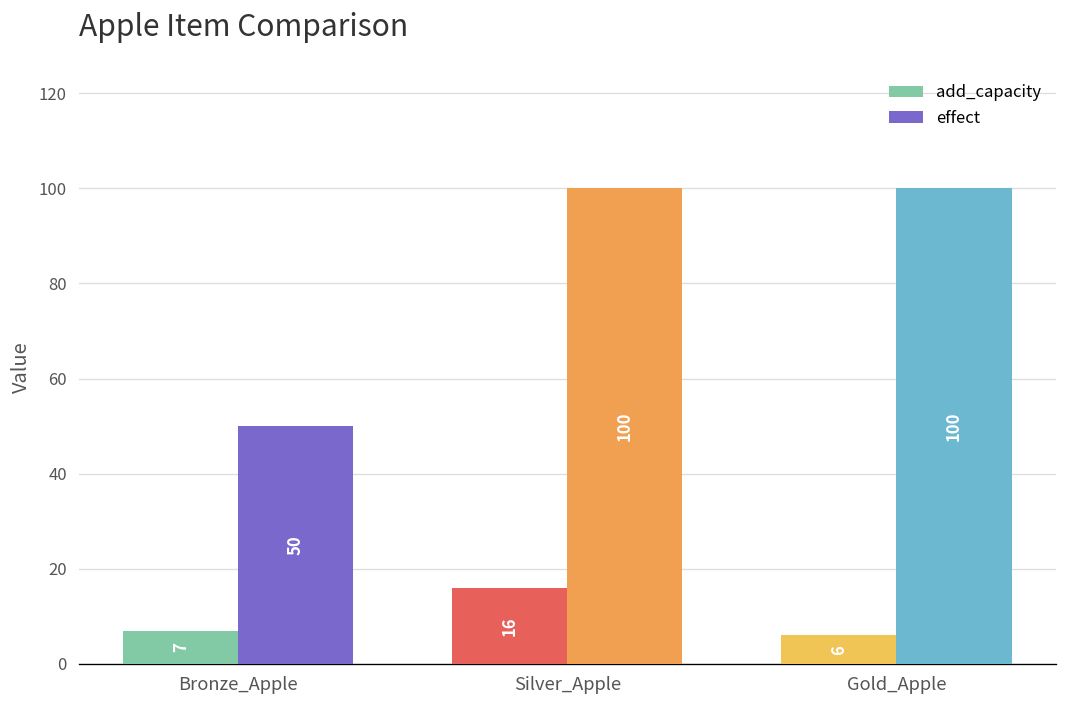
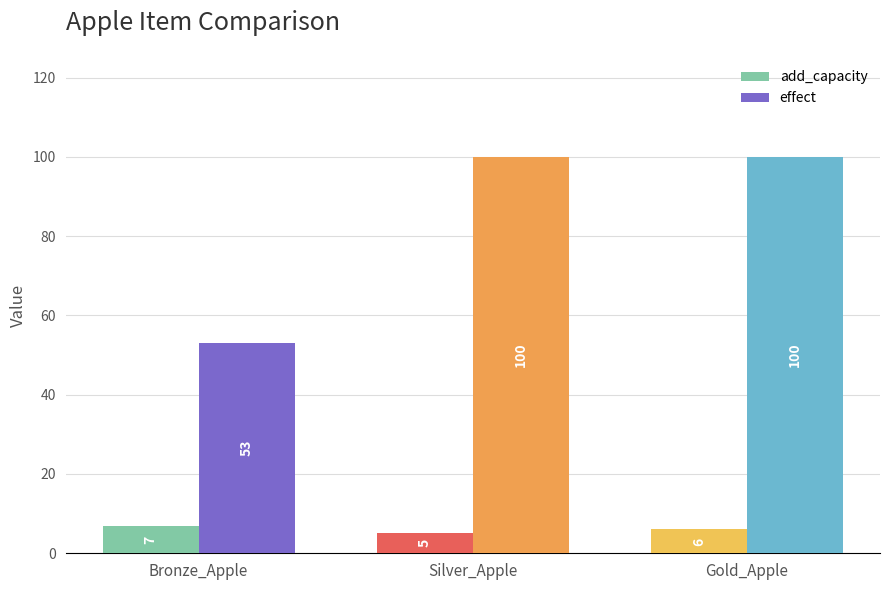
  {
    "add_capacity": {
      "Bronze_Apple": 7,
-     "Silver_Apple": 16,
+     "Silver_Apple": 5,
      "Gold_Apple": 6
    },
    "effect": {
-     "Bronze_Apple": 50,
+     "Bronze_Apple": 53,
      "Silver_Apple": 100,
      "Gold_Apple": 100
    }
  }
